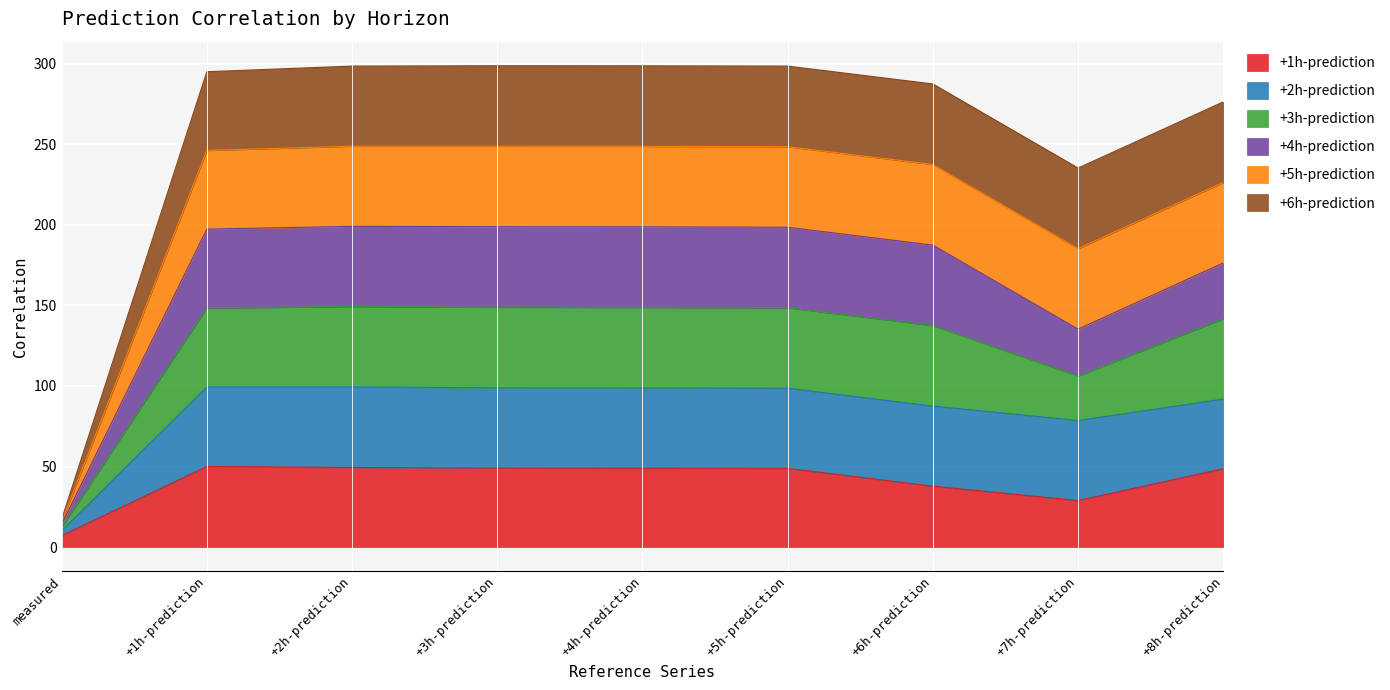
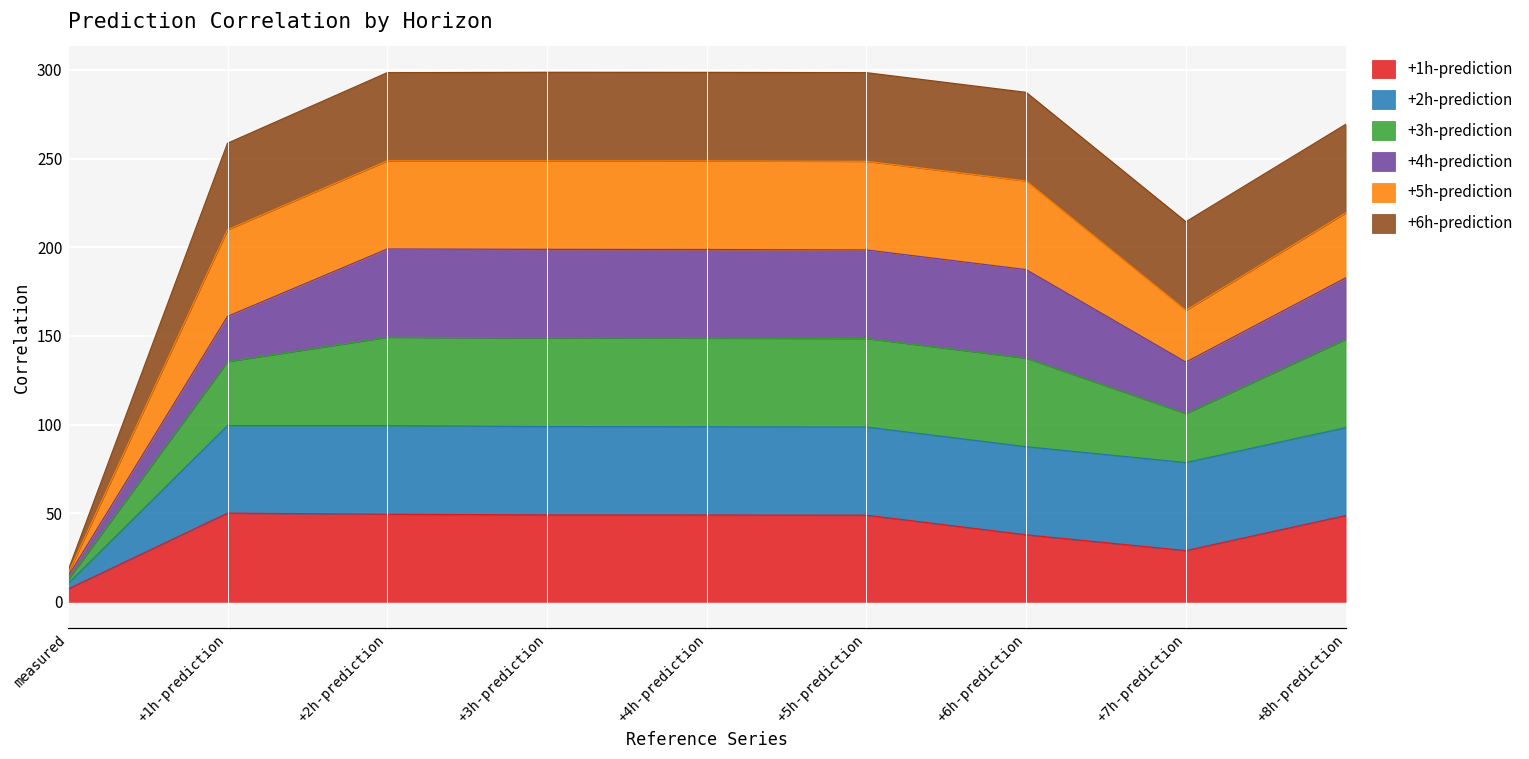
  {
    "+1h-prediction": {
      "measured": 7,
      "+1h-prediction": 50,
      "+2h-prediction": 49,
      "+3h-prediction": 49,
      "+4h-prediction": 49,
      "+5h-prediction": 49,
      "+6h-prediction": 38,
      "+7h-prediction": 29,
      "+8h-prediction": 49
    },
    "+2h-prediction": {
      "measured": 3,
      "+1h-prediction": 49,
      "+2h-prediction": 50,
      "+3h-prediction": 50,
      "+4h-prediction": 50,
      "+5h-prediction": 50,
      "+6h-prediction": 50,
      "+7h-prediction": 50,
-     "+8h-prediction": 43
+     "+8h-prediction": 50
    },
    "+3h-prediction": {
      "measured": 2,
-     "+1h-prediction": 49,
+     "+1h-prediction": 36,
      "+2h-prediction": 50,
      "+3h-prediction": 50,
      "+4h-prediction": 50,
      "+5h-prediction": 50,
      "+6h-prediction": 50,
      "+7h-prediction": 28,
      "+8h-prediction": 50
    },
    "+4h-prediction": {
-     "+1h-prediction": 49,
+     "+1h-prediction": 26,
      "+2h-prediction": 50,
      "+3h-prediction": 50,
      "+4h-prediction": 50,
      "+5h-prediction": 50,
      "+6h-prediction": 50,
      "+7h-prediction": 29,
      "+8h-prediction": 35
    },
    "+5h-prediction": {
      "+1h-prediction": 49,
      "+2h-prediction": 50,
      "+3h-prediction": 50,
      "+4h-prediction": 50,
      "+5h-prediction": 50,
      "+6h-prediction": 50,
-     "+7h-prediction": 50,
-     "+8h-prediction": 50
+     "+7h-prediction": 29,
+     "+8h-prediction": 37
    },
    "+6h-prediction": {
      "+1h-prediction": 49,
      "+2h-prediction": 50,
      "+3h-prediction": 50,
      "+4h-prediction": 50,
      "+5h-prediction": 50,
      "+6h-prediction": 50,
      "+7h-prediction": 50,
      "+8h-prediction": 50
    }
  }
